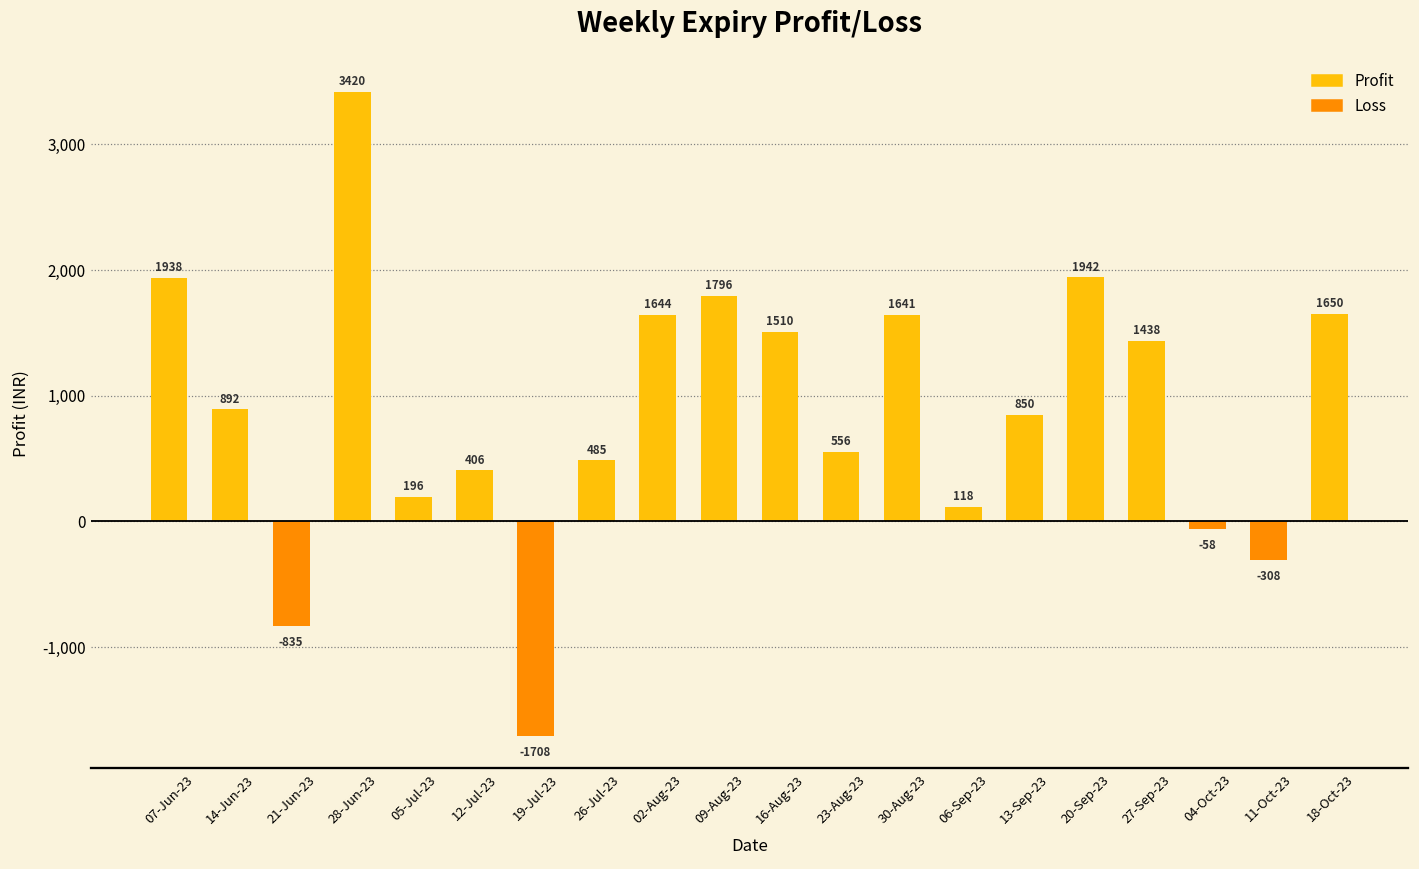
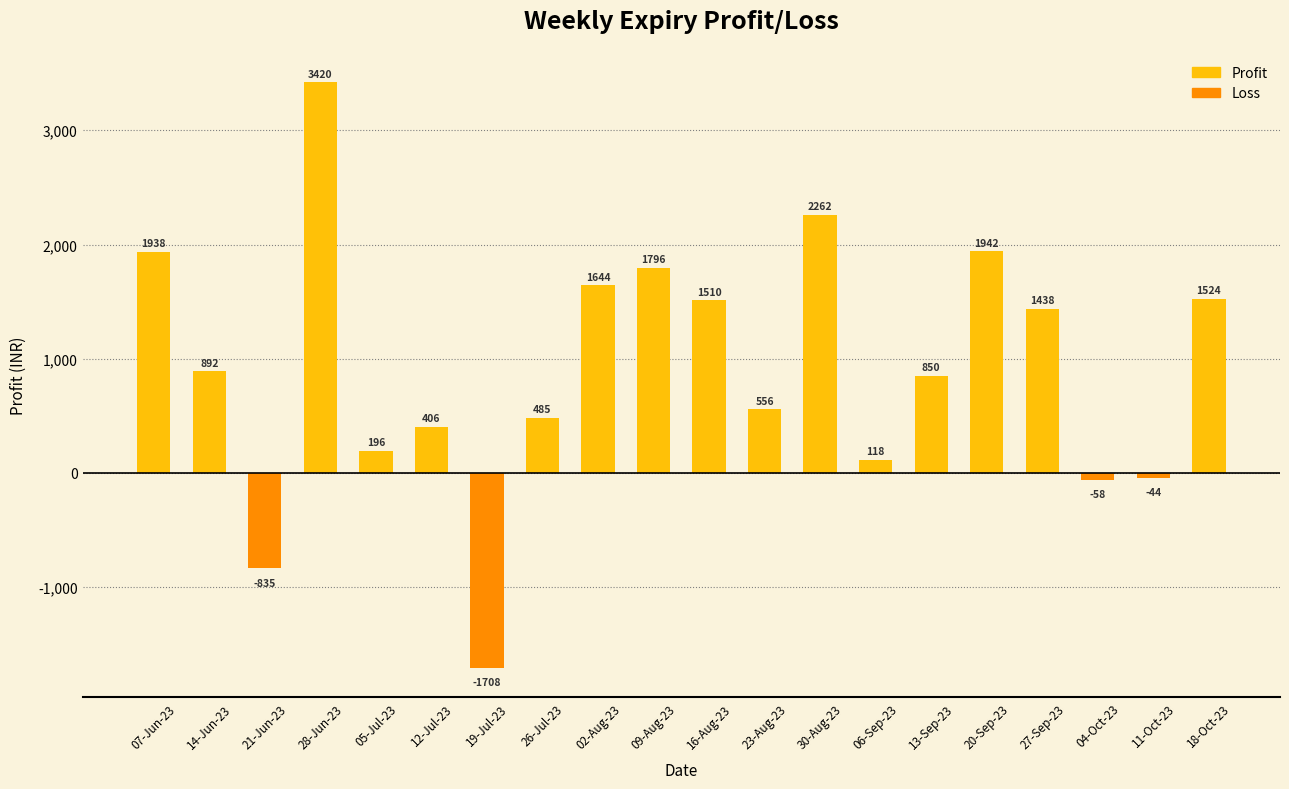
  {
    "07-Jun-23": 1938,
    "14-Jun-23": 892,
    "21-Jun-23": -835,
    "28-Jun-23": 3420,
    "05-Jul-23": 196,
    "12-Jul-23": 406,
    "19-Jul-23": -1708,
    "26-Jul-23": 485,
    "02-Aug-23": 1644,
    "09-Aug-23": 1796,
    "16-Aug-23": 1510,
    "23-Aug-23": 556,
-   "30-Aug-23": 1641,
+   "30-Aug-23": 2262,
    "06-Sep-23": 118,
    "13-Sep-23": 850,
    "20-Sep-23": 1942,
    "27-Sep-23": 1438,
    "04-Oct-23": -58,
-   "11-Oct-23": -308,
-   "18-Oct-23": 1650
+   "11-Oct-23": -44,
+   "18-Oct-23": 1524
  }
